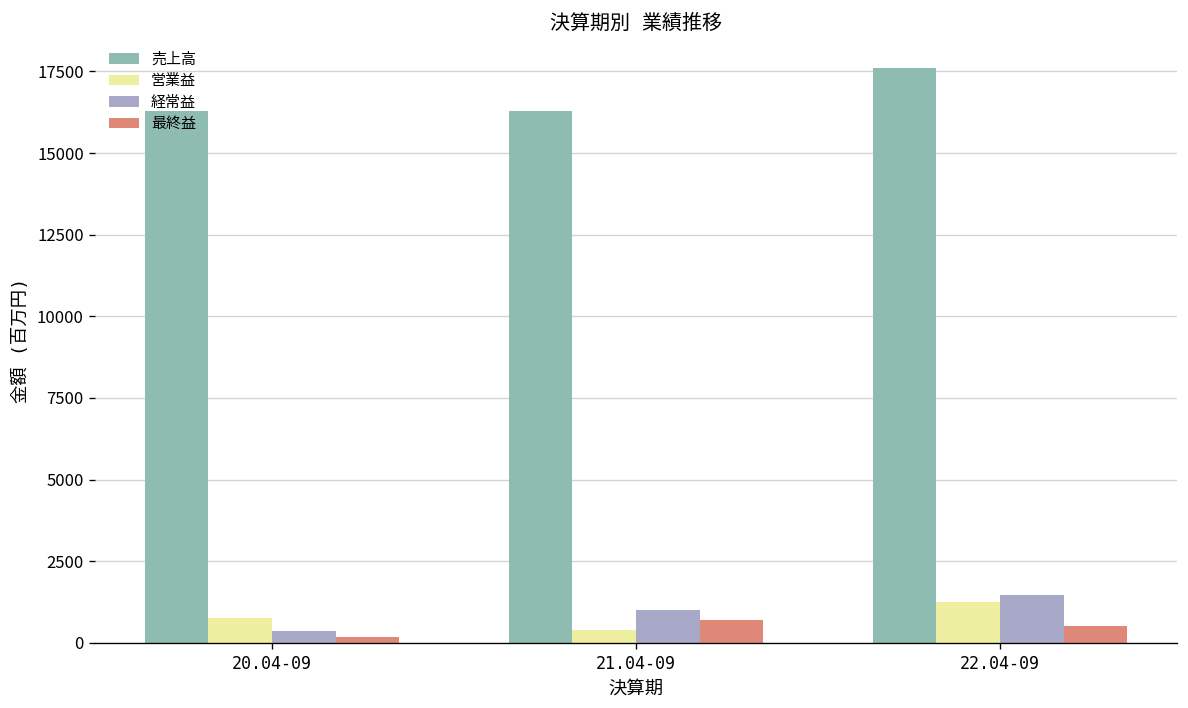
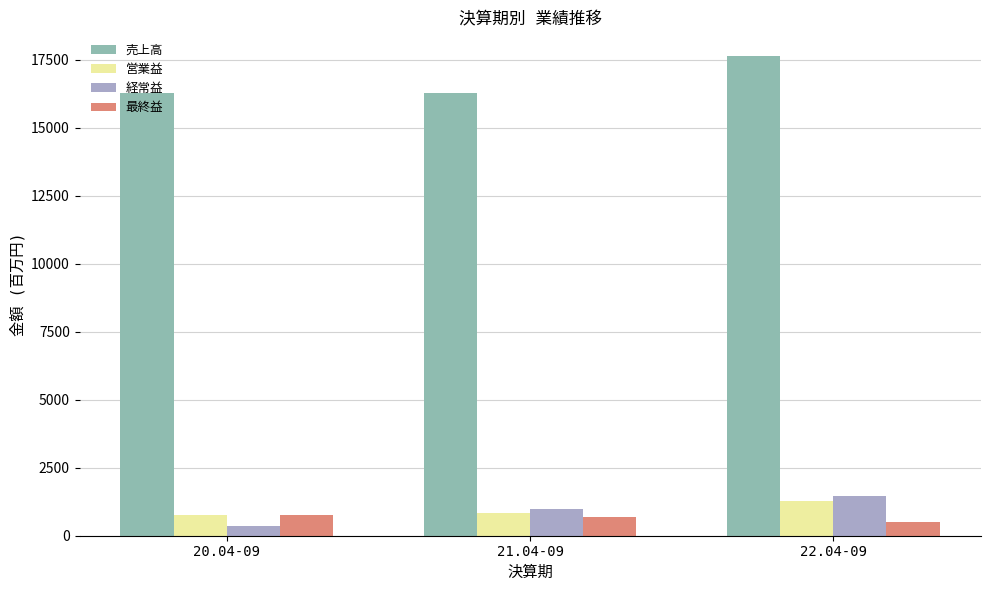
  {
    "営業益": {
      "20.04-09": 800,
-     "21.04-09": 400,
+     "21.04-09": 800,
      "22.04-09": 1300
    },
    "最終益": {
-     "20.04-09": 200,
+     "20.04-09": 800,
      "21.04-09": 700,
      "22.04-09": 500
    }
  }
